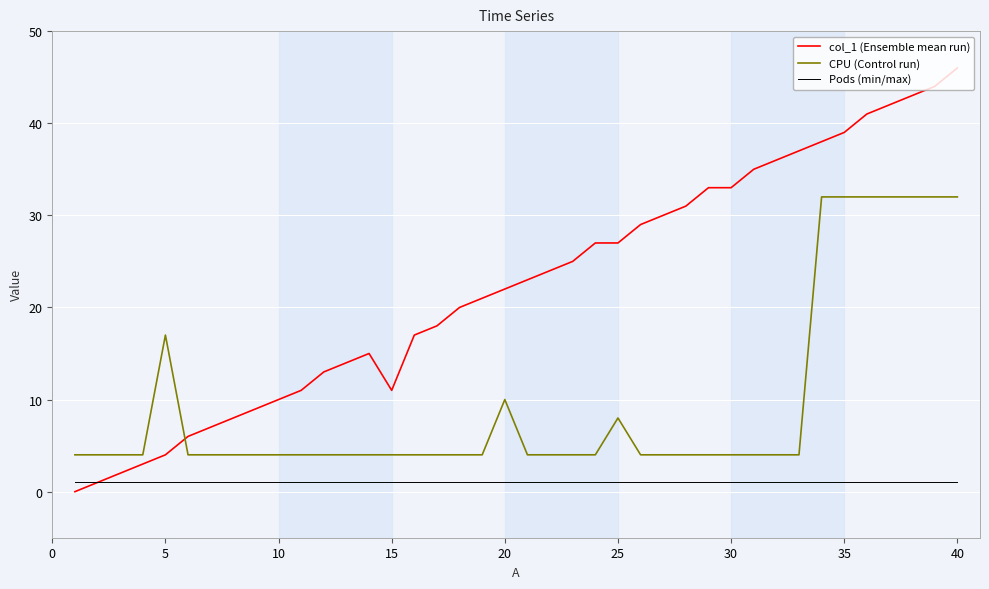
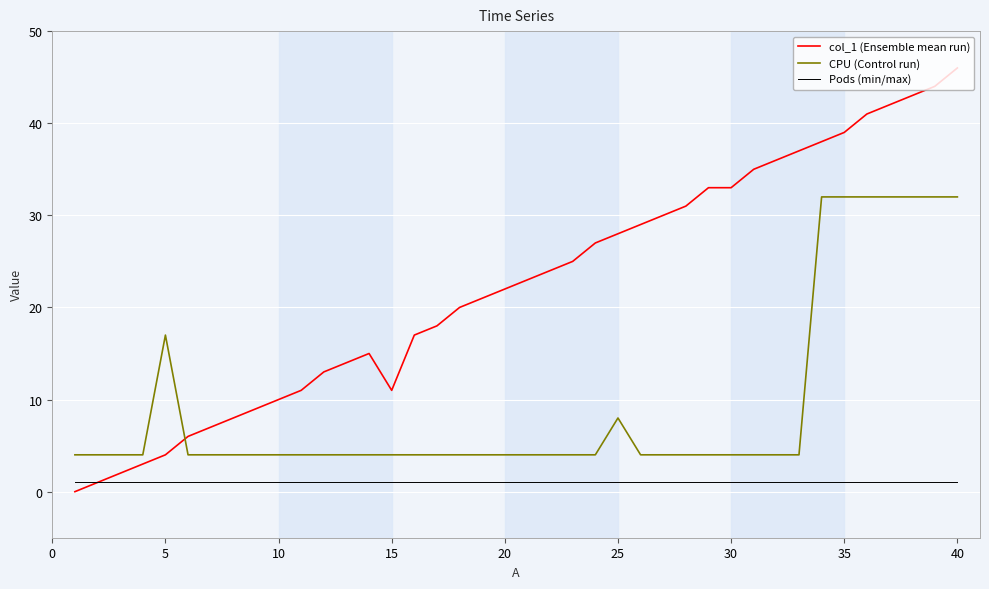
  {
    "col_1 (Ensemble mean run)": {
      "5": 4,
      "10": 10,
      "15": 11,
      "20": 22,
-     "25": 27,
+     "25": 28,
      "30": 33,
      "35": 39
    },
    "CPU (Control run)": {
      "5": 17,
      "10": 4,
      "15": 4,
-     "20": 10,
+     "20": 4,
      "25": 8,
      "30": 4,
      "35": 32,
      "40": 32
    },
    "Pods (min/max)": {
      "5": 1,
      "10": 1,
      "15": 1,
      "20": 1,
      "25": 1,
      "30": 1,
      "35": 1,
      "40": 1
    }
  }
